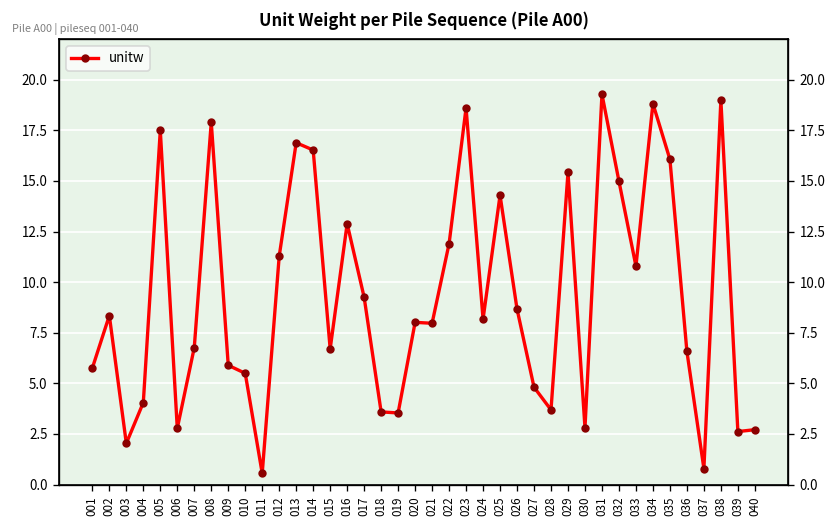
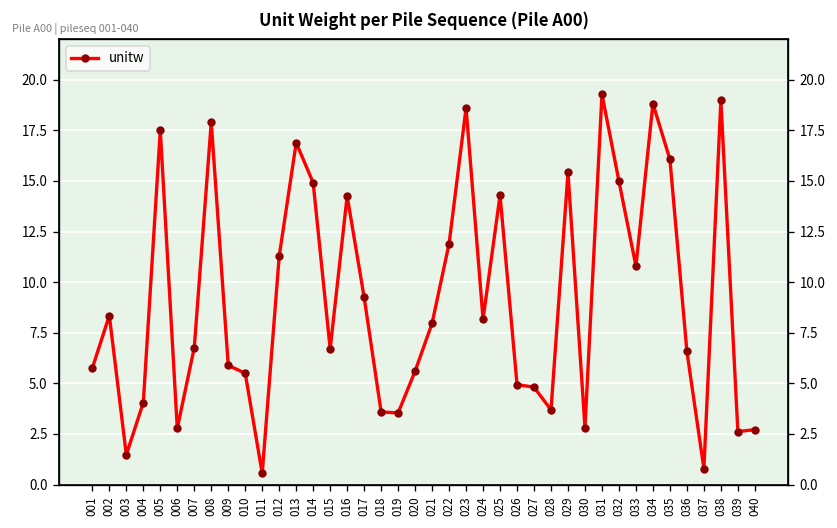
  {
    "001": 5.8,
    "002": 8.3,
-   "003": 2.0,
+   "003": 1.5,
    "004": 4.1,
    "005": 17.5,
    "006": 2.8,
    "007": 6.8,
    "008": 17.9,
    "009": 5.9,
    "010": 5.5,
    "011": 0.6,
    "012": 11.3,
    "013": 16.9,
-   "014": 16.5,
+   "014": 14.9,
    "015": 6.7,
-   "016": 12.9,
+   "016": 14.3,
    "017": 9.3,
    "018": 3.6,
    "019": 3.5,
-   "020": 8.0,
+   "020": 5.6,
    "021": 8.0,
    "022": 11.9,
    "023": 18.6,
    "024": 8.2,
    "025": 14.3,
-   "026": 8.7,
+   "026": 4.9,
    "027": 4.8,
    "028": 3.7,
    "029": 15.4,
    "030": 2.8,
    "031": 19.3,
    "032": 15.0,
    "033": 10.8,
    "034": 18.8,
    "035": 16.1,
    "036": 6.6,
    "037": 0.8,
    "038": 19.0,
    "039": 2.6,
    "040": 2.7
  }
